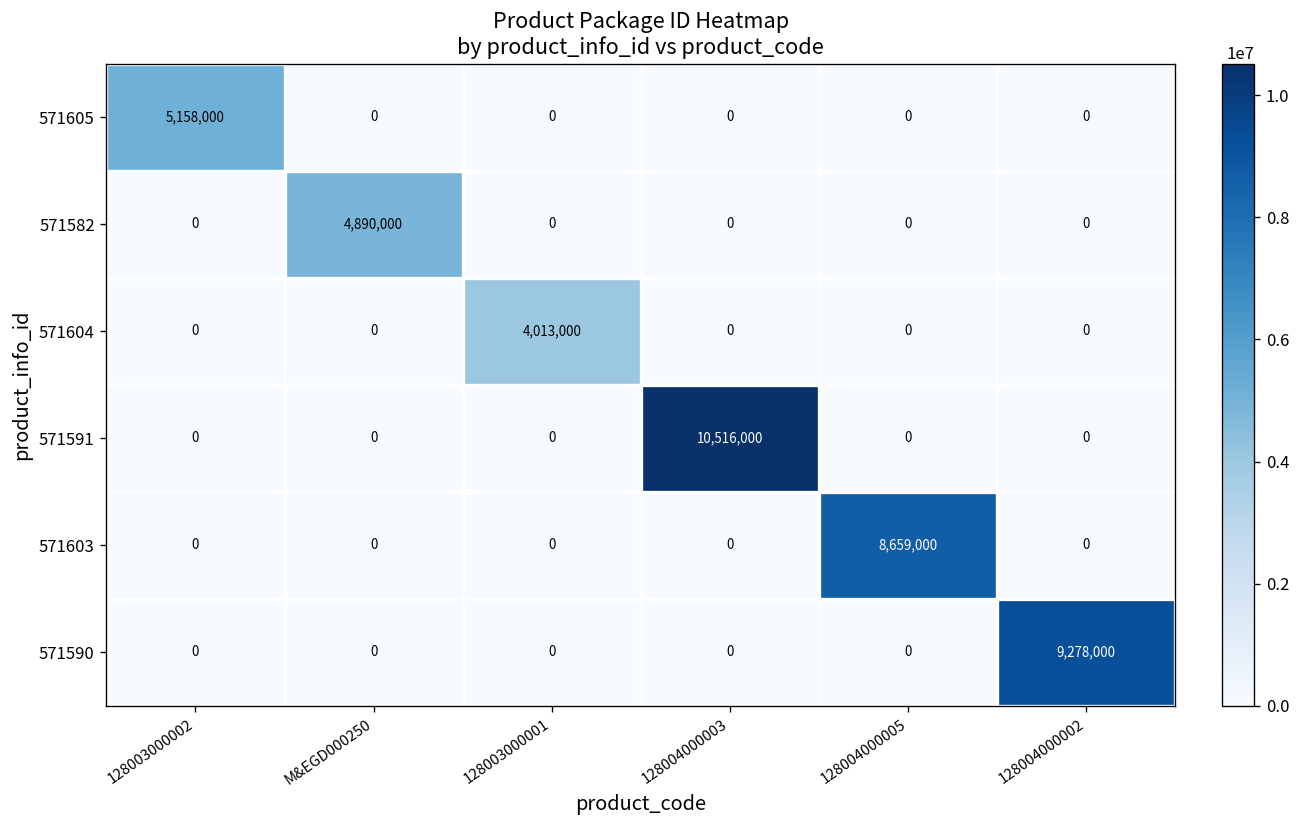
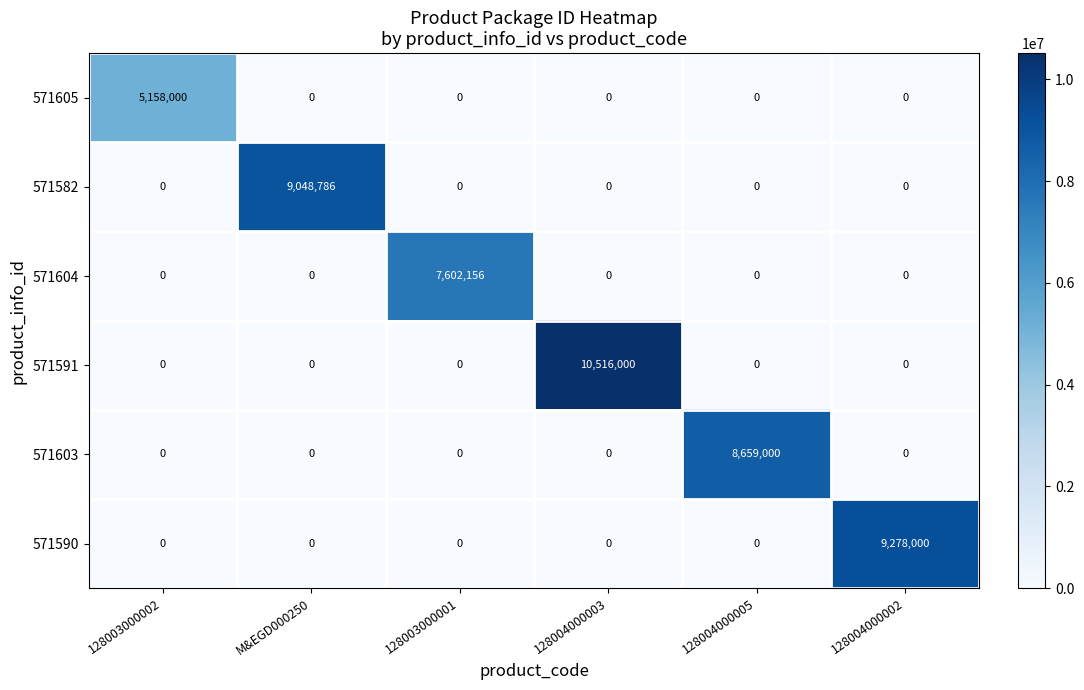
  {
    "571605": {
      "128003000002": "5,158,000",
      "M&EGD000250": "0",
      "128003000001": "0",
      "128004000003": "0",
      "128004000005": "0",
      "128004000002": "0"
    },
    "571582": {
      "128003000002": "0",
-     "M&EGD000250": "4,890,000",
+     "M&EGD000250": "9,048,786",
      "128003000001": "0",
      "128004000003": "0",
      "128004000005": "0",
      "128004000002": "0"
    },
    "571604": {
      "128003000002": "0",
      "M&EGD000250": "0",
-     "128003000001": "4,013,000",
+     "128003000001": "7,602,156",
      "128004000003": "0",
      "128004000005": "0",
      "128004000002": "0"
    },
    "571591": {
      "128003000002": "0",
      "M&EGD000250": "0",
      "128003000001": "0",
      "128004000003": "10,516,000",
      "128004000005": "0",
      "128004000002": "0"
    },
    "571603": {
      "128003000002": "0",
      "M&EGD000250": "0",
      "128003000001": "0",
      "128004000003": "0",
      "128004000005": "8,659,000",
      "128004000002": "0"
    },
    "571590": {
      "128003000002": "0",
      "M&EGD000250": "0",
      "128003000001": "0",
      "128004000003": "0",
      "128004000005": "0",
      "128004000002": "9,278,000"
    }
  }
